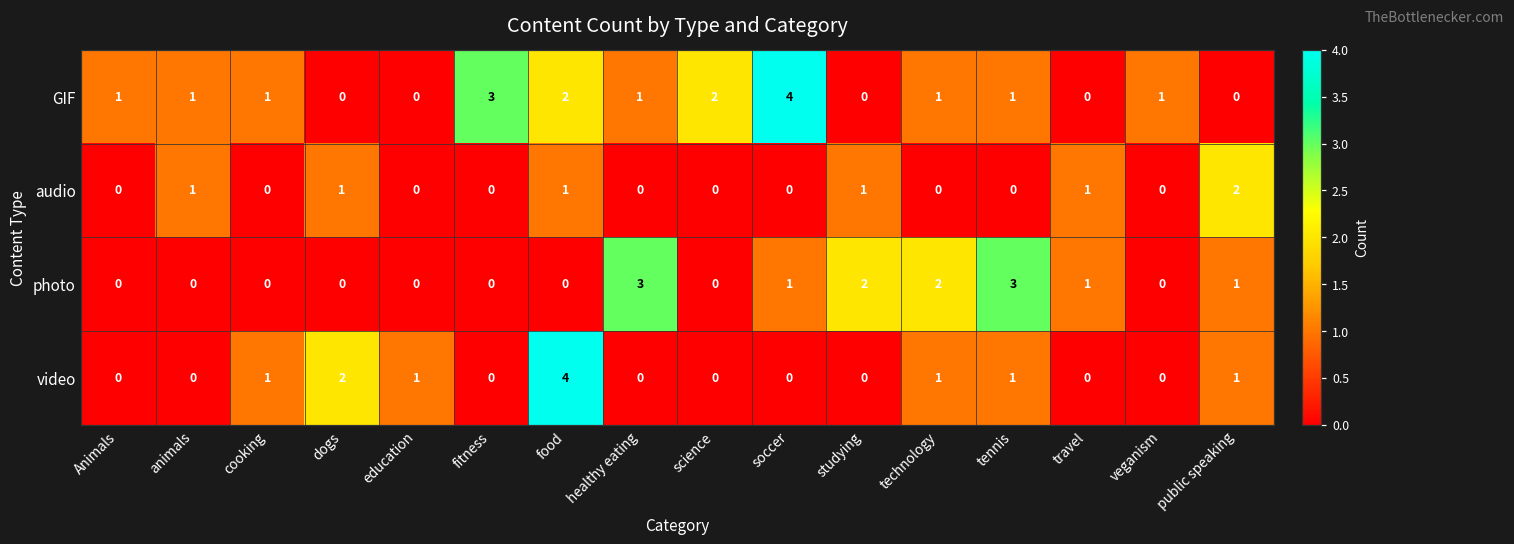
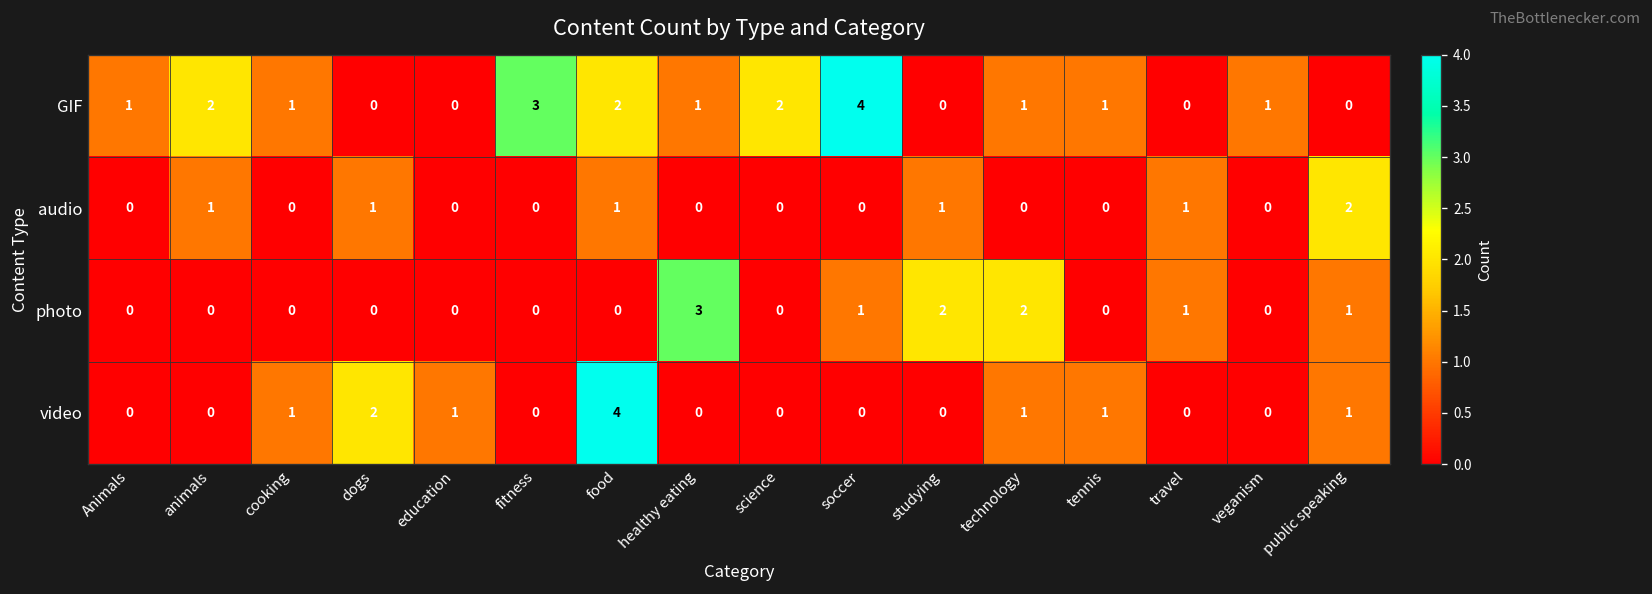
  {
    "GIF": {
      "Animals": 1,
-     "animals": 1,
+     "animals": 2,
      "cooking": 1,
      "dogs": 0,
      "education": 0,
      "fitness": 3,
      "food": 2,
      "healthy eating": 1,
      "science": 2,
      "soccer": 4,
      "studying": 0,
      "technology": 1,
      "tennis": 1,
      "travel": 0,
      "veganism": 1,
      "public speaking": 0
    },
    "audio": {
      "Animals": 0,
      "animals": 1,
      "cooking": 0,
      "dogs": 1,
      "education": 0,
      "fitness": 0,
      "food": 1,
      "healthy eating": 0,
      "science": 0,
      "soccer": 0,
      "studying": 1,
      "technology": 0,
      "tennis": 0,
      "travel": 1,
      "veganism": 0,
      "public speaking": 2
    },
    "photo": {
      "Animals": 0,
      "animals": 0,
      "cooking": 0,
      "dogs": 0,
      "education": 0,
      "fitness": 0,
      "food": 0,
      "healthy eating": 3,
      "science": 0,
      "soccer": 1,
      "studying": 2,
      "technology": 2,
-     "tennis": 3,
+     "tennis": 0,
      "travel": 1,
      "veganism": 0,
      "public speaking": 1
    },
    "video": {
      "Animals": 0,
      "animals": 0,
      "cooking": 1,
      "dogs": 2,
      "education": 1,
      "fitness": 0,
      "food": 4,
      "healthy eating": 0,
      "science": 0,
      "soccer": 0,
      "studying": 0,
      "technology": 1,
      "tennis": 1,
      "travel": 0,
      "veganism": 0,
      "public speaking": 1
    }
  }
